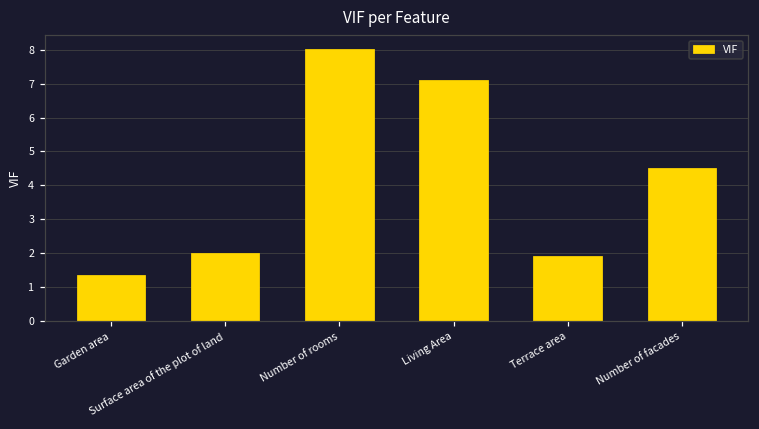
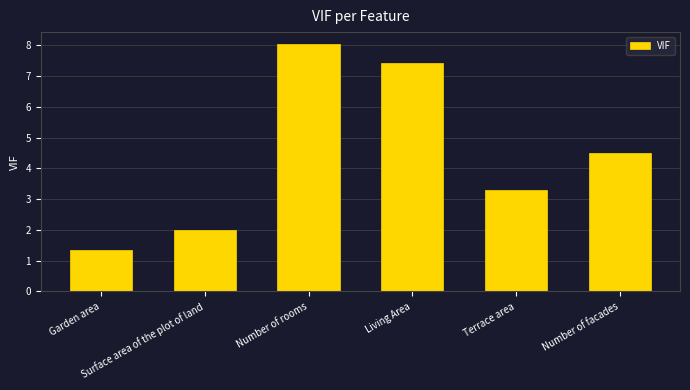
  {
    "Garden area": 1.3,
    "Surface area of the plot of land": 2.0,
    "Number of rooms": 8.0,
-   "Living Area": 7.1,
-   "Terrace area": 1.9,
+   "Living Area": 7.4,
+   "Terrace area": 3.3,
    "Number of facades": 4.5
  }
